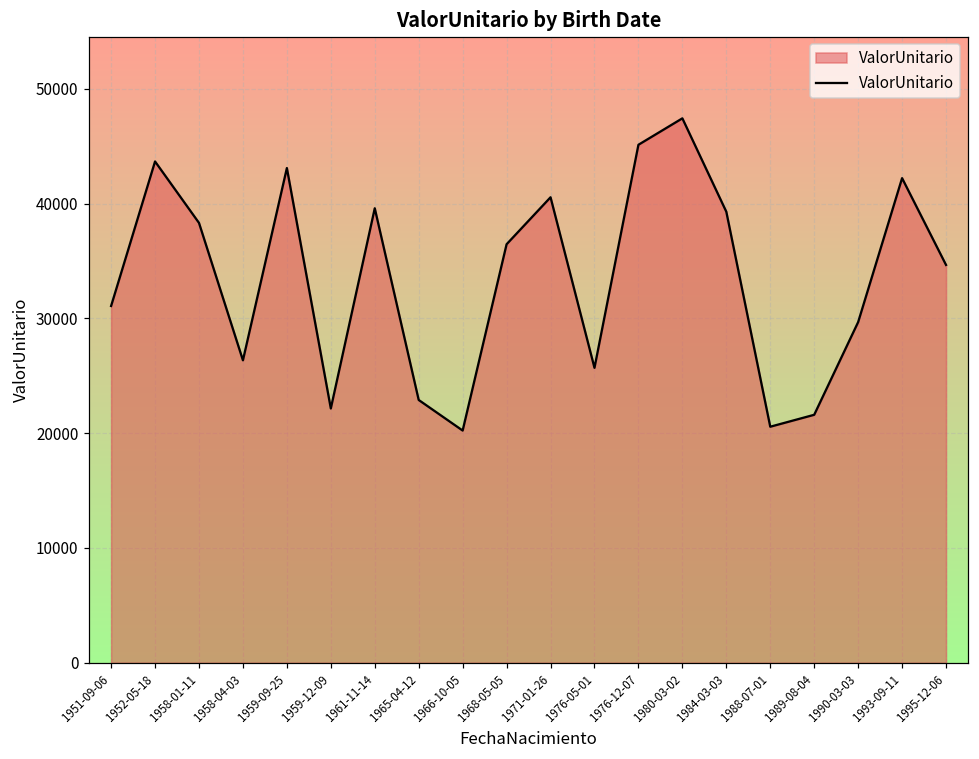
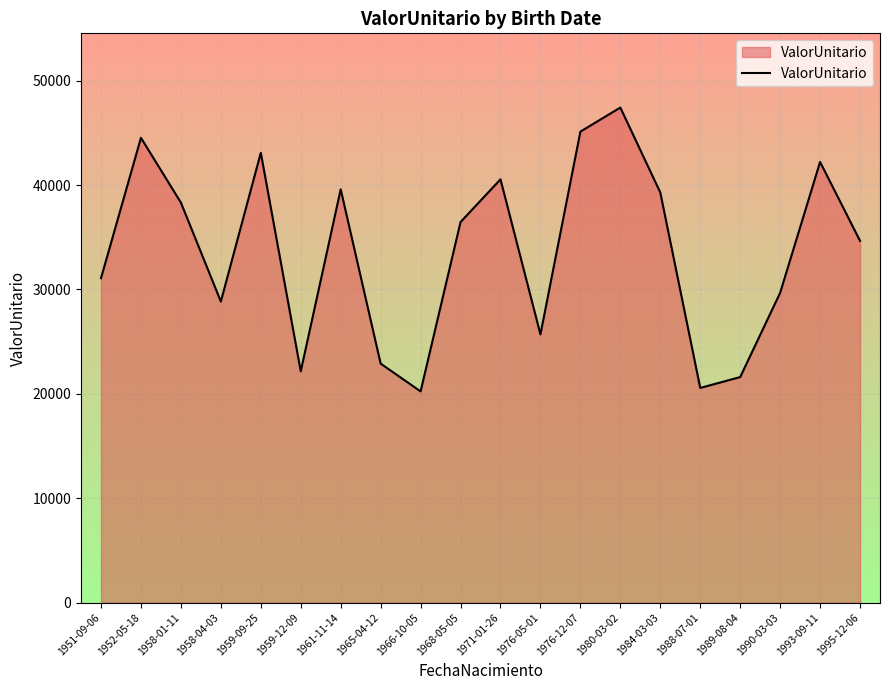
  {
    "1951-09-06": 31100,
-   "1952-05-18": 43700,
+   "1952-05-18": 44500,
    "1958-01-11": 38300,
-   "1958-04-03": 26300,
+   "1958-04-03": 28800,
    "1959-09-25": 43100,
    "1959-12-09": 22200,
    "1961-11-14": 39600,
    "1965-04-12": 22900,
    "1966-10-05": 20200,
    "1968-05-05": 36500,
    "1971-01-26": 40500,
    "1976-05-01": 25700,
    "1976-12-07": 45100,
    "1980-03-02": 47400,
    "1984-03-03": 39300,
    "1988-07-01": 20600,
    "1989-08-04": 21600,
    "1990-03-03": 29700,
    "1993-09-11": 42200,
    "1995-12-06": 34700
  }
